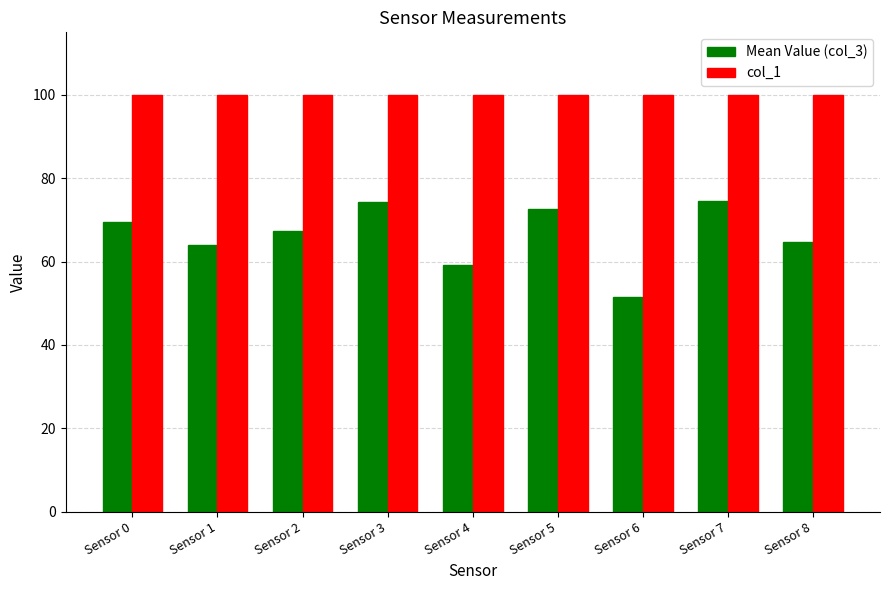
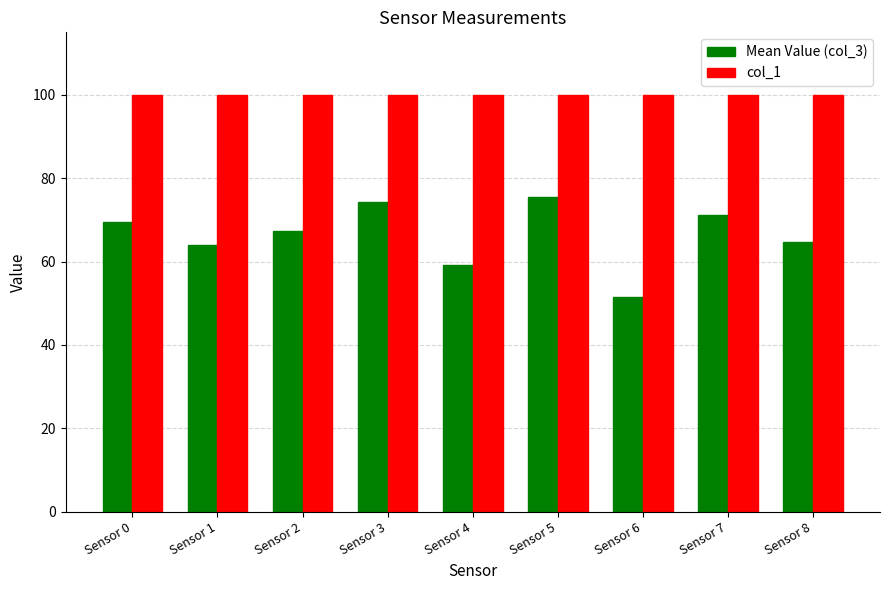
  {
    "Mean Value (col_3)": {
      "Sensor 0": 69,
      "Sensor 1": 64,
      "Sensor 2": 67,
      "Sensor 3": 74,
      "Sensor 4": 59,
-     "Sensor 5": 72,
+     "Sensor 5": 75,
      "Sensor 6": 51,
-     "Sensor 7": 74,
+     "Sensor 7": 71,
      "Sensor 8": 65
    },
    "col_1": {
      "Sensor 0": 100,
      "Sensor 1": 100,
      "Sensor 2": 100,
      "Sensor 3": 100,
      "Sensor 4": 100,
      "Sensor 5": 100,
      "Sensor 6": 100,
      "Sensor 7": 100,
      "Sensor 8": 100
    }
  }
